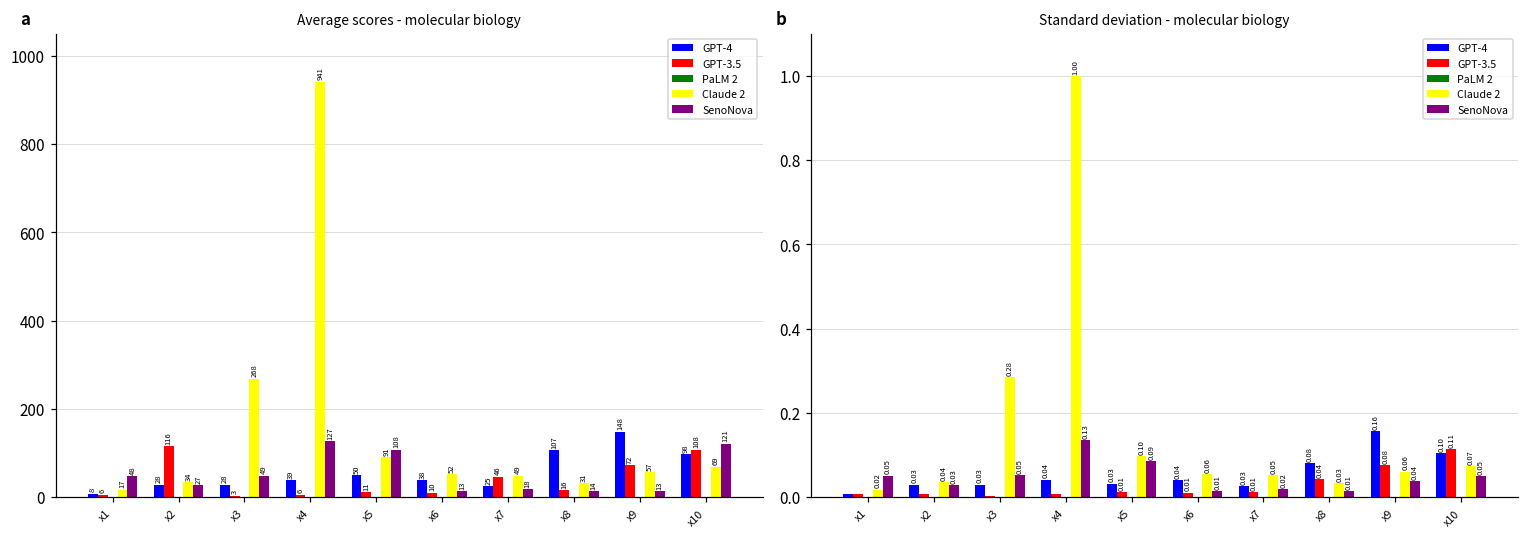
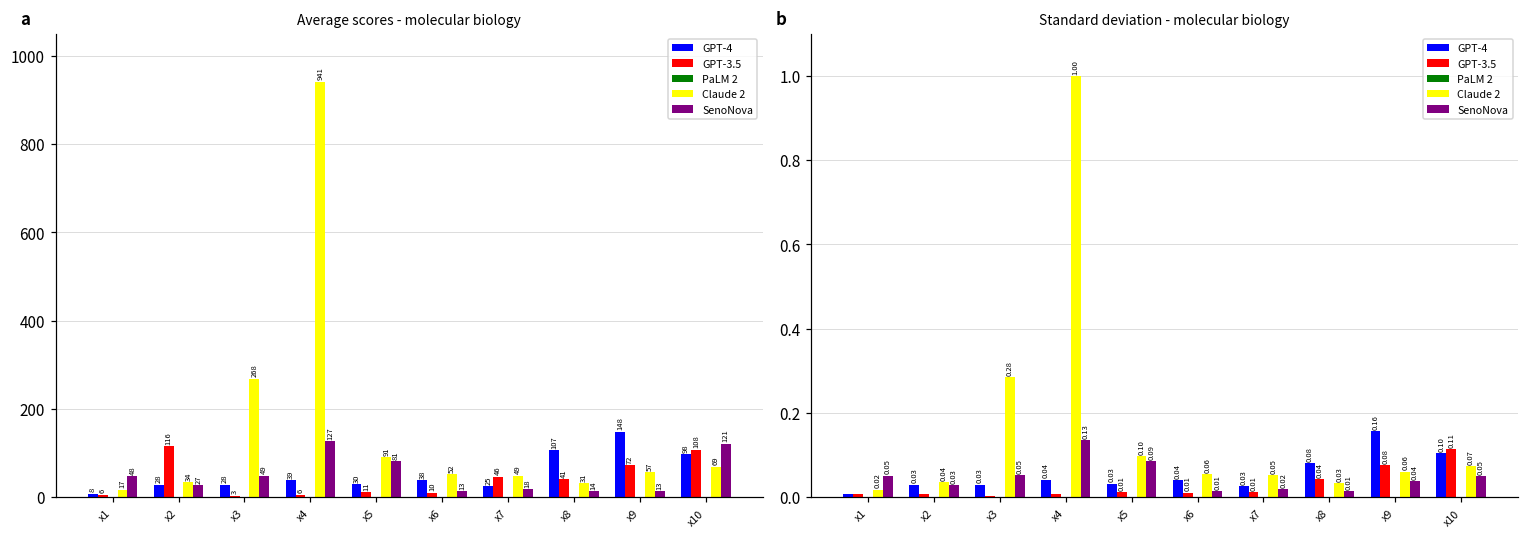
  {
    "Average scores - molecular biology": {
      "GPT-4": {
        "x1": 8,
        "x2": 28,
        "x3": 28,
        "x4": 39,
-       "x5": 50,
+       "x5": 30,
        "x6": 38,
        "x7": 25,
        "x8": 107,
        "x9": 148,
        "x10": 98
      },
      "GPT-3.5": {
        "x1": 6,
        "x2": 116,
        "x3": 3,
        "x4": 6,
        "x5": 11,
        "x6": 10,
        "x7": 46,
-       "x8": 16,
+       "x8": 41,
        "x9": 72,
        "x10": 108
      },
      "PaLM 2": {
        "x1": 0,
        "x2": 0,
        "x3": 0,
        "x4": 0,
        "x5": 0,
        "x6": 0,
        "x7": 0,
        "x8": 0,
        "x9": 0,
        "x10": 0
      },
      "Claude 2": {
        "x1": 17,
        "x2": 34,
        "x3": 268,
        "x4": 941,
        "x5": 91,
        "x6": 52,
        "x7": 49,
        "x8": 31,
        "x9": 57,
        "x10": 69
      },
      "SenoNova": {
        "x1": 48,
        "x2": 27,
        "x3": 49,
        "x4": 127,
-       "x5": 108,
+       "x5": 81,
        "x6": 13,
        "x7": 18,
        "x8": 14,
        "x9": 13,
        "x10": 121
      }
    },
    "Standard deviation - molecular biology": {
      "GPT-4": {
        "x2": 0.03,
        "x3": 0.03,
        "x4": 0.04,
        "x5": 0.03,
        "x6": 0.04,
        "x7": 0.03,
        "x8": 0.08,
        "x9": 0.16,
        "x10": 0.10
      },
      "GPT-3.5": {
        "x5": 0.01,
        "x6": 0.01,
        "x7": 0.01,
        "x8": 0.04,
        "x9": 0.08,
        "x10": 0.11
      },
      "PaLM 2": {
        "x1": 0.00,
        "x2": 0.00,
        "x3": 0.00,
        "x4": 0.00,
        "x5": 0.00,
        "x6": 0.00,
        "x7": 0.00,
        "x8": 0.00,
        "x9": 0.00,
        "x10": 0.00
      },
      "Claude 2": {
        "x1": 0.02,
        "x2": 0.04,
        "x3": 0.28,
        "x4": 1.00,
        "x5": 0.10,
        "x6": 0.06,
        "x7": 0.05,
        "x8": 0.03,
        "x9": 0.06,
        "x10": 0.07
      },
      "SenoNova": {
        "x1": 0.05,
        "x2": 0.03,
        "x3": 0.05,
        "x4": 0.13,
        "x5": 0.09,
        "x6": 0.01,
        "x7": 0.02,
        "x8": 0.01,
        "x9": 0.04,
        "x10": 0.05
      }
    }
  }
